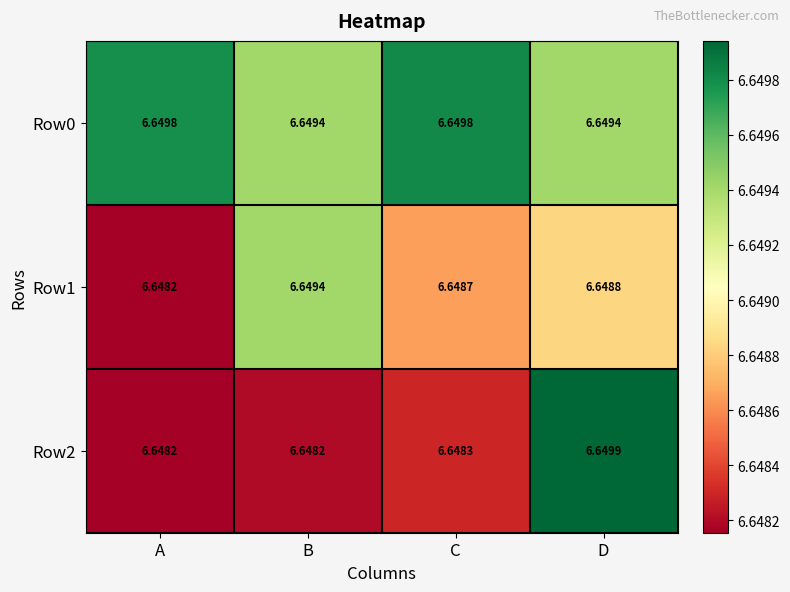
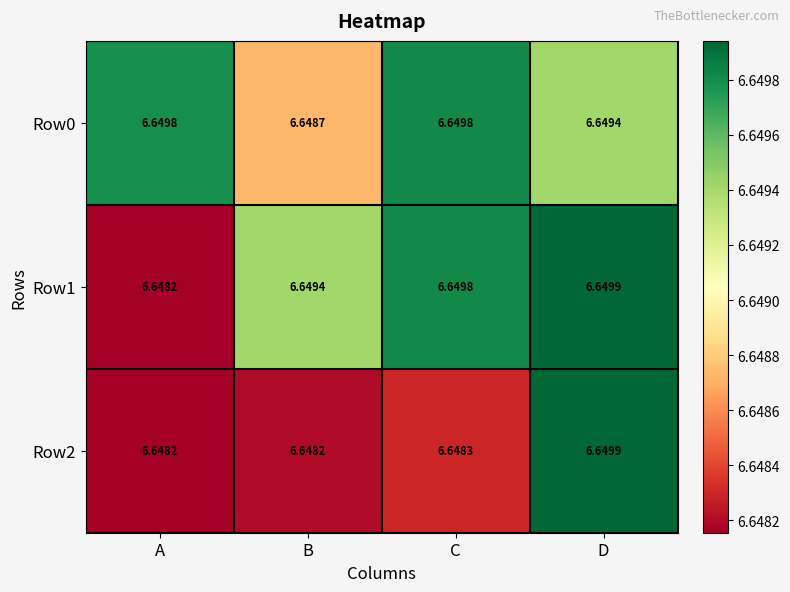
  {
    "Row0": {
      "A": 6.6498,
-     "B": 6.6494,
+     "B": 6.6487,
      "C": 6.6498,
      "D": 6.6494
    },
    "Row1": {
      "A": 6.6482,
      "B": 6.6494,
-     "C": 6.6487,
-     "D": 6.6488
+     "C": 6.6498,
+     "D": 6.6499
    },
    "Row2": {
      "A": 6.6482,
      "B": 6.6482,
      "C": 6.6483,
      "D": 6.6499
    }
  }
